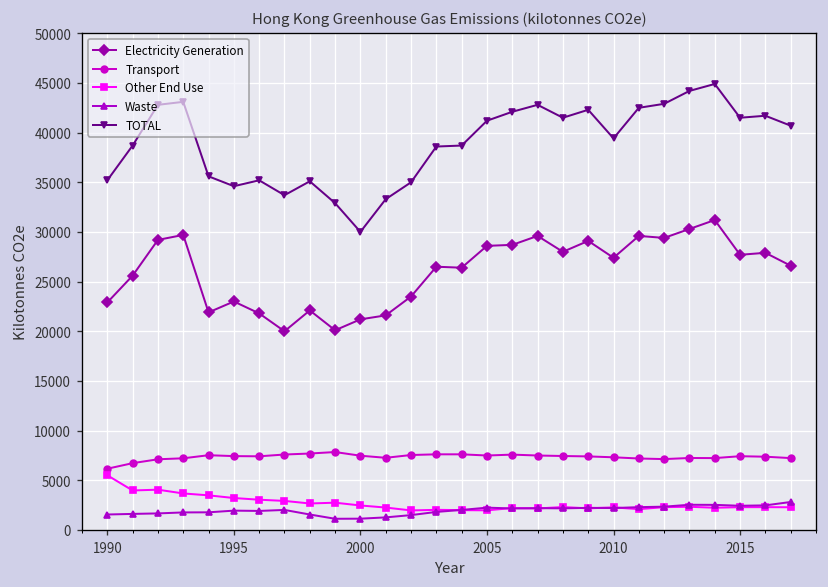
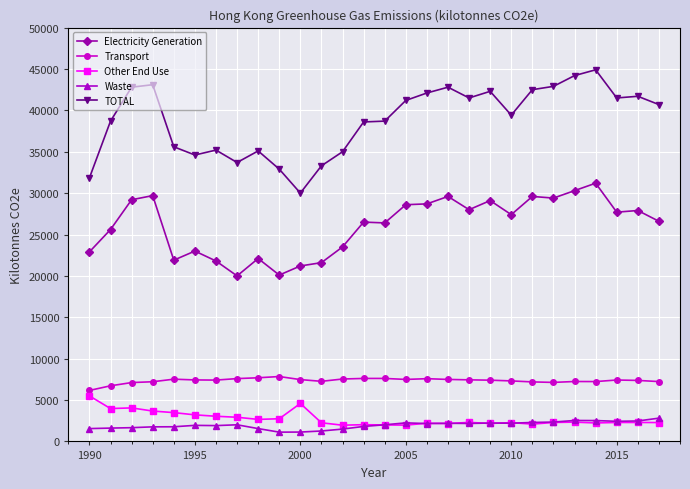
  {
    "Other End Use": {
      "1990": 6000,
      "1995": 3000,
-     "2000": 2000
+     "2000": 5000
    },
    "TOTAL": {
-     "1990": 35000,
+     "1990": 32000,
      "1995": 35000,
      "2000": 30000,
      "2005": 41000,
      "2010": 39000,
      "2015": 42000
    }
  }
